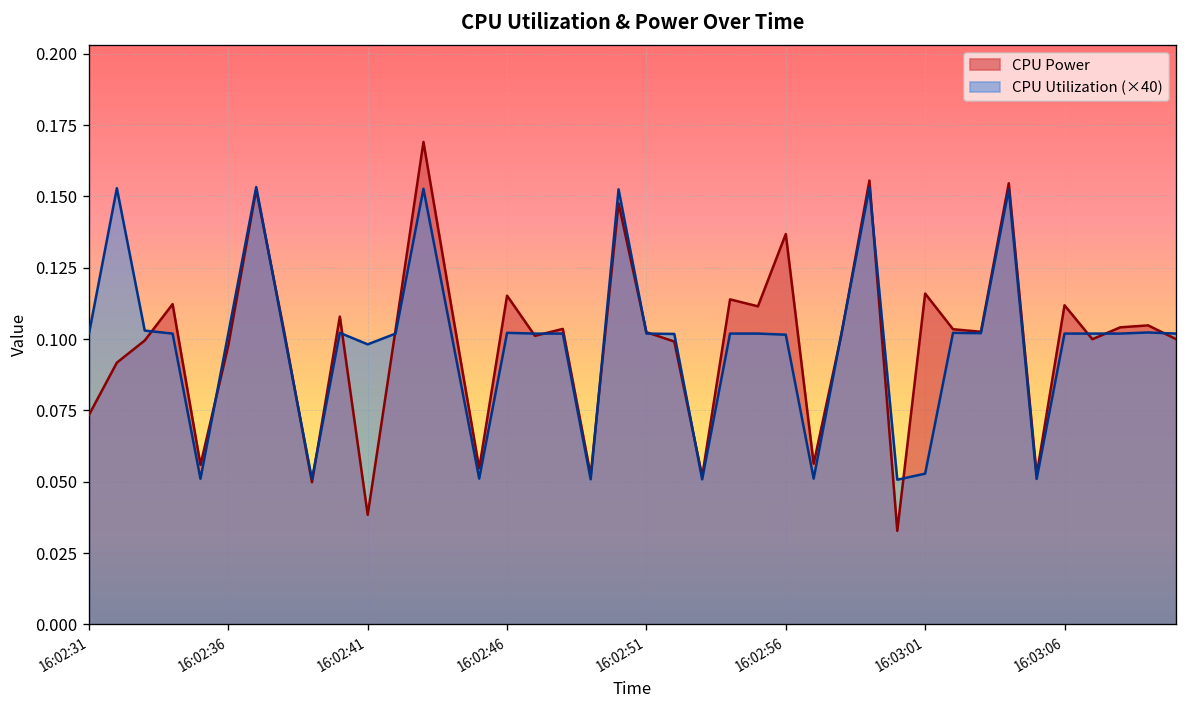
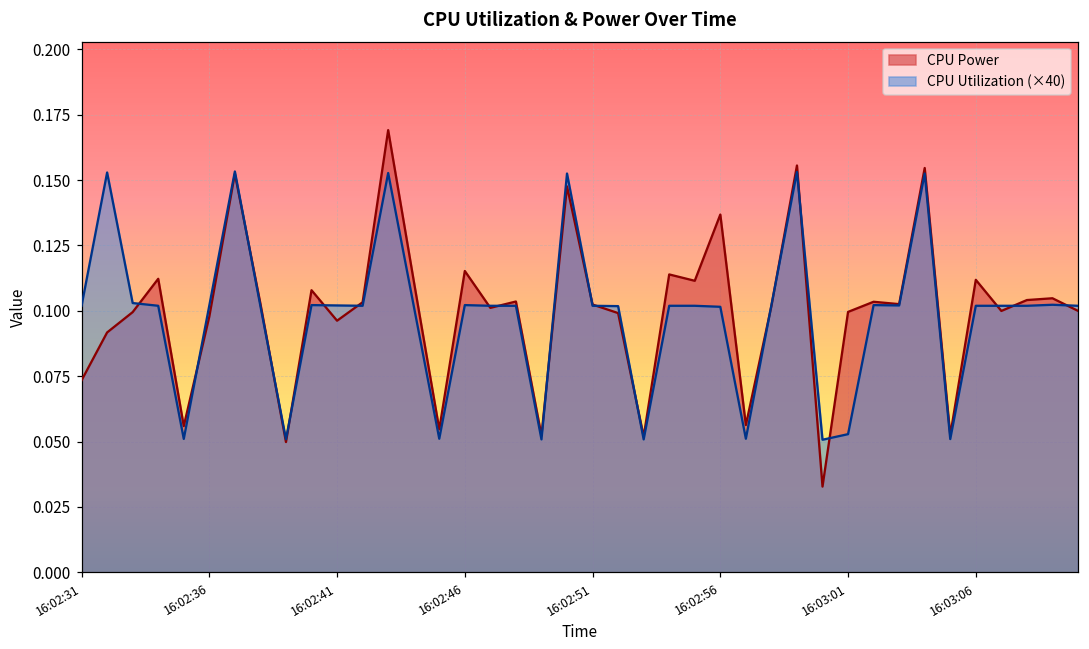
  {
    "CPU Power": {
      "16:02:31": 0.073,
      "16:02:36": 0.098,
-     "16:02:41": 0.038,
+     "16:02:41": 0.096,
      "16:02:46": 0.115,
      "16:02:56": 0.137,
-     "16:03:01": 0.116,
+     "16:03:01": 0.100,
      "16:03:06": 0.112
    },
    "CPU Utilization (×40)": {
      "16:02:31": 0.102,
      "16:02:36": 0.102,
-     "16:02:41": 0.098,
+     "16:02:41": 0.102,
      "16:02:46": 0.102,
      "16:02:56": 0.102,
      "16:03:01": 0.053,
      "16:03:06": 0.102
    }
  }
